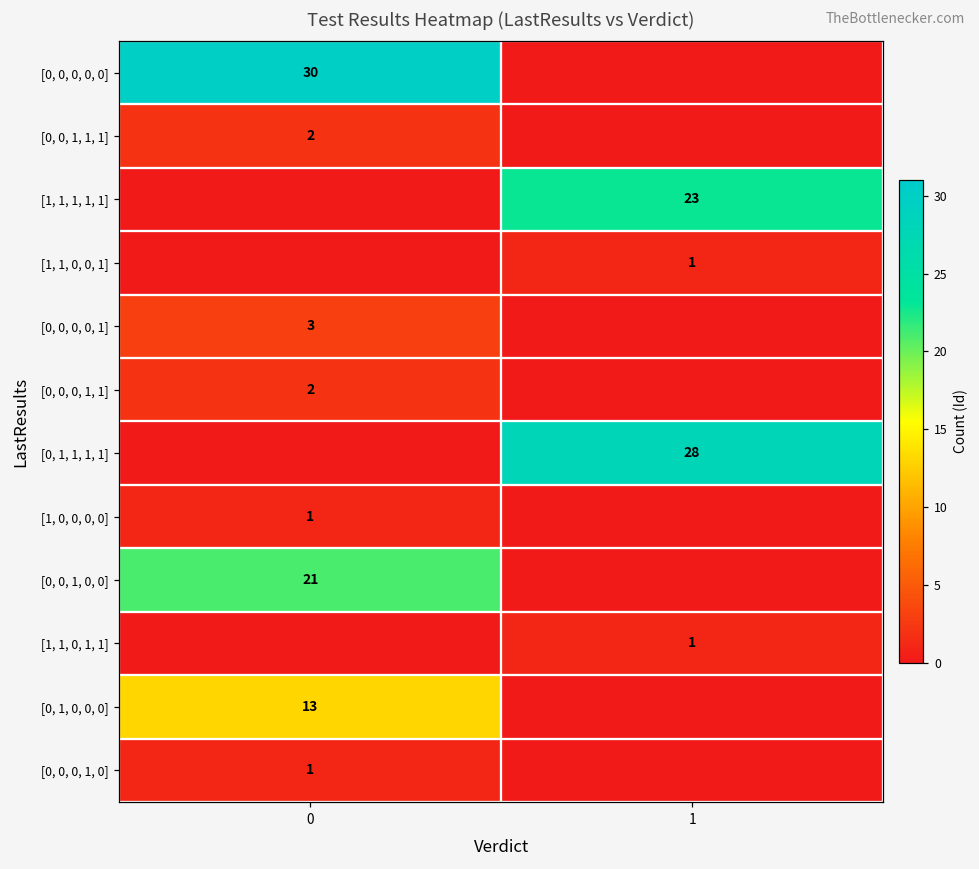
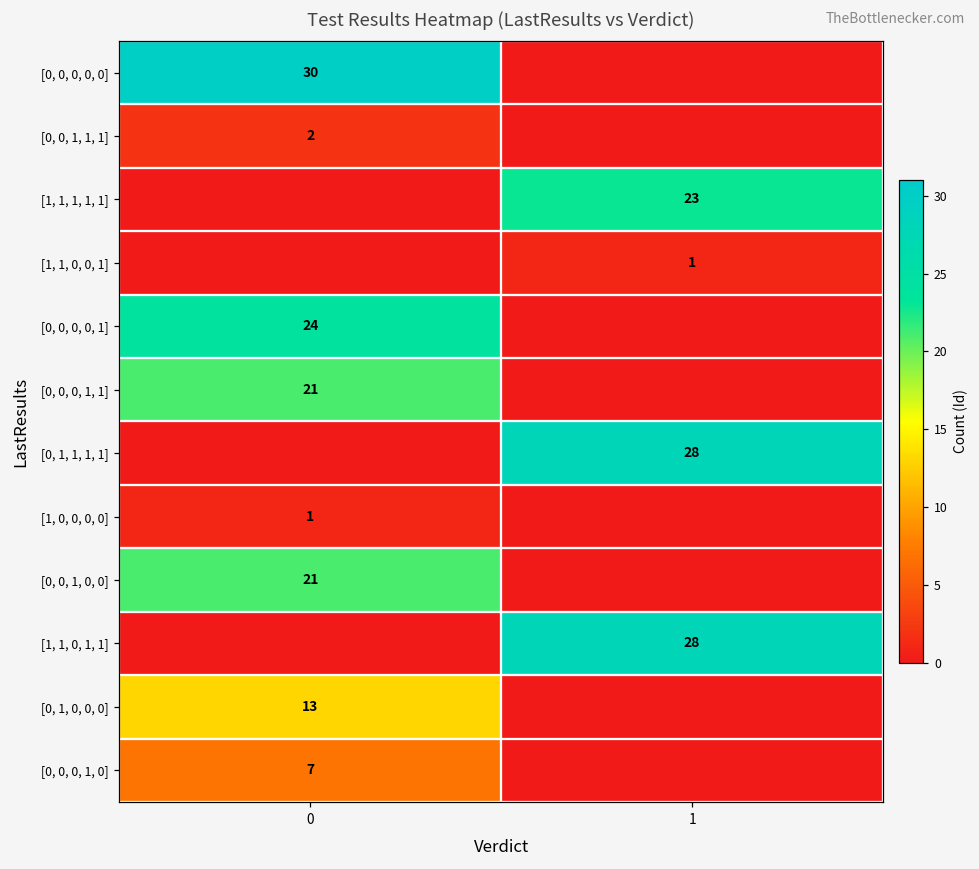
  {
    "[0, 0, 0, 0, 0]": {
      "0": 30
    },
    "[0, 0, 1, 1, 1]": {
      "0": 2
    },
    "[1, 1, 1, 1, 1]": {
      "1": 23
    },
    "[1, 1, 0, 0, 1]": {
      "1": 1
    },
    "[0, 0, 0, 0, 1]": {
-     "0": 3
+     "0": 24
    },
    "[0, 0, 0, 1, 1]": {
-     "0": 2
+     "0": 21
    },
    "[0, 1, 1, 1, 1]": {
      "1": 28
    },
    "[1, 0, 0, 0, 0]": {
      "0": 1
    },
    "[0, 0, 1, 0, 0]": {
      "0": 21
    },
    "[1, 1, 0, 1, 1]": {
-     "1": 1
+     "1": 28
    },
    "[0, 1, 0, 0, 0]": {
      "0": 13
    },
    "[0, 0, 0, 1, 0]": {
-     "0": 1
+     "0": 7
    }
  }
